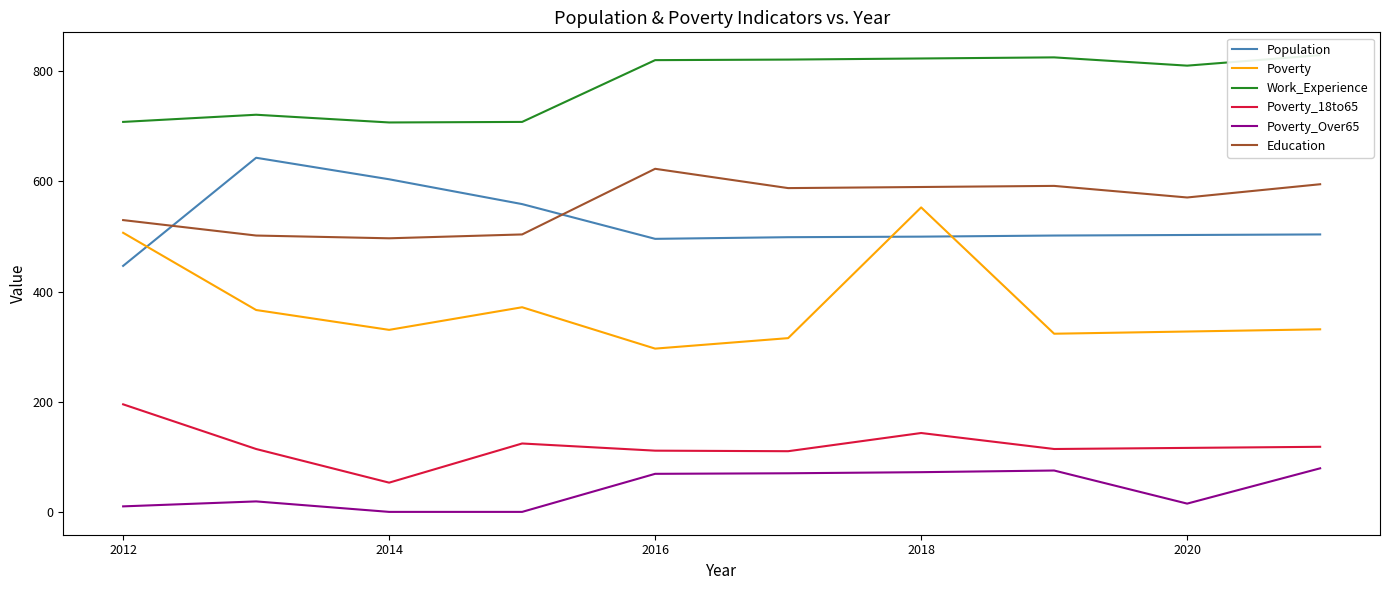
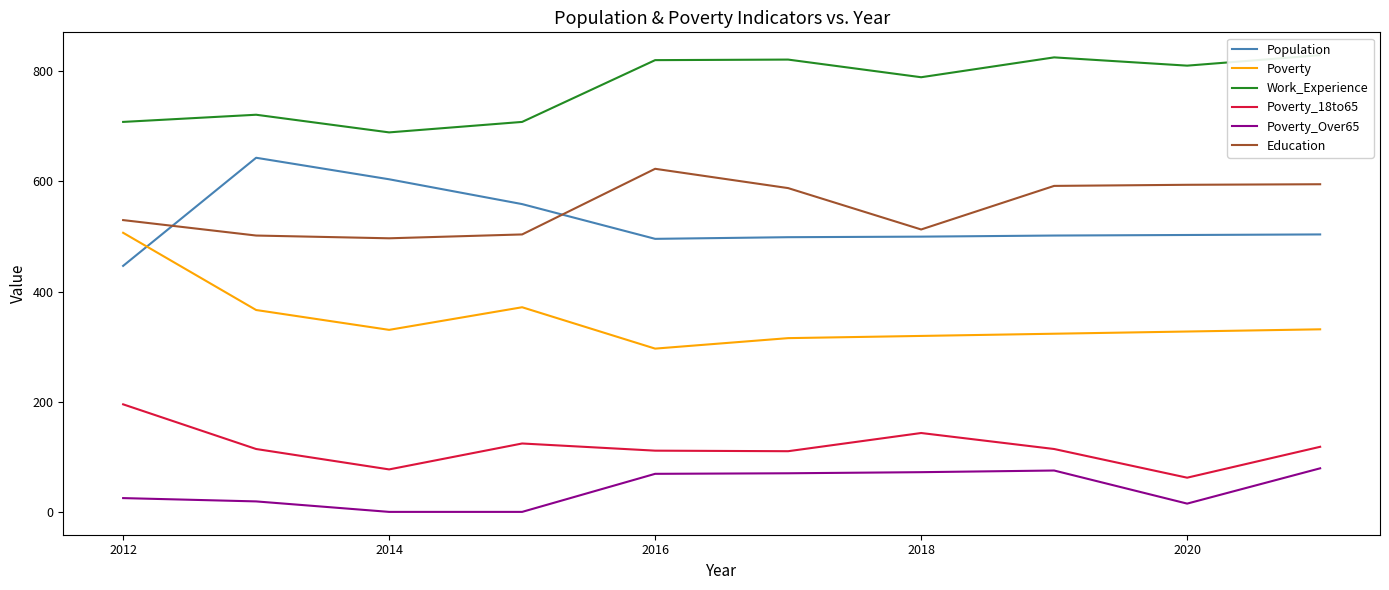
  {
    "Population": {
      "2012": 450,
      "2014": 600,
      "2016": 500,
      "2018": 500,
      "2020": 500
    },
    "Poverty": {
      "2012": 510,
      "2014": 330,
      "2016": 300,
-     "2018": 550,
+     "2018": 320,
      "2020": 330
    },
    "Work_Experience": {
      "2012": 710,
-     "2014": 710,
+     "2014": 690,
      "2016": 820,
-     "2018": 820,
+     "2018": 790,
      "2020": 810
    },
    "Poverty_18to65": {
      "2012": 200,
-     "2014": 50,
+     "2014": 80,
      "2016": 110,
      "2018": 140,
-     "2020": 120
+     "2020": 60
    },
    "Poverty_Over65": {
-     "2012": 10,
+     "2012": 30,
      "2014": 0,
      "2016": 70,
      "2018": 70,
      "2020": 20
    },
    "Education": {
      "2012": 530,
      "2014": 500,
      "2016": 620,
-     "2018": 590,
-     "2020": 570
+     "2018": 510,
+     "2020": 590
    }
  }
